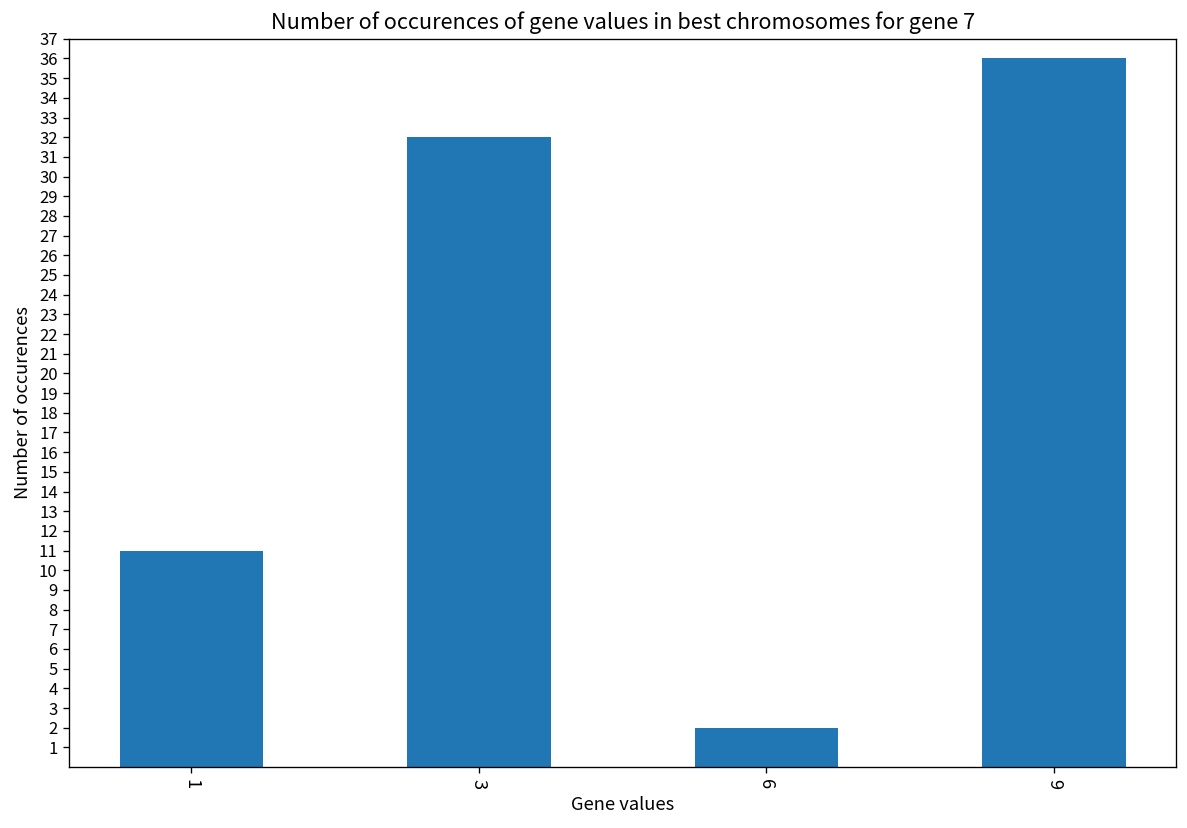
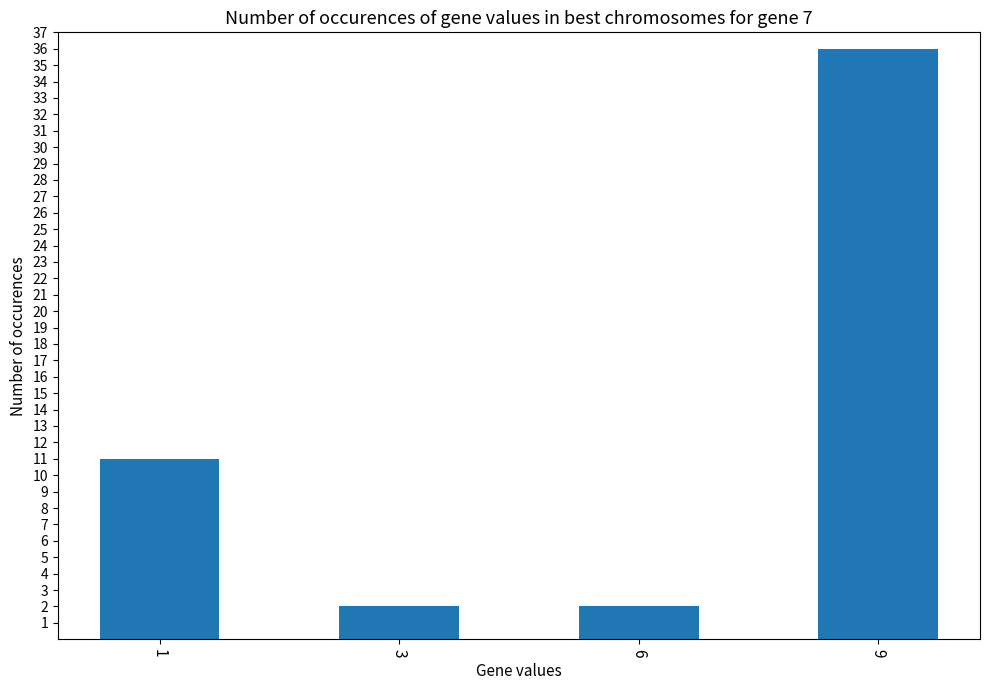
  {
    "1": 11,
-   "3": 32,
+   "3": 2,
    "6": 2,
    "9": 36
  }
